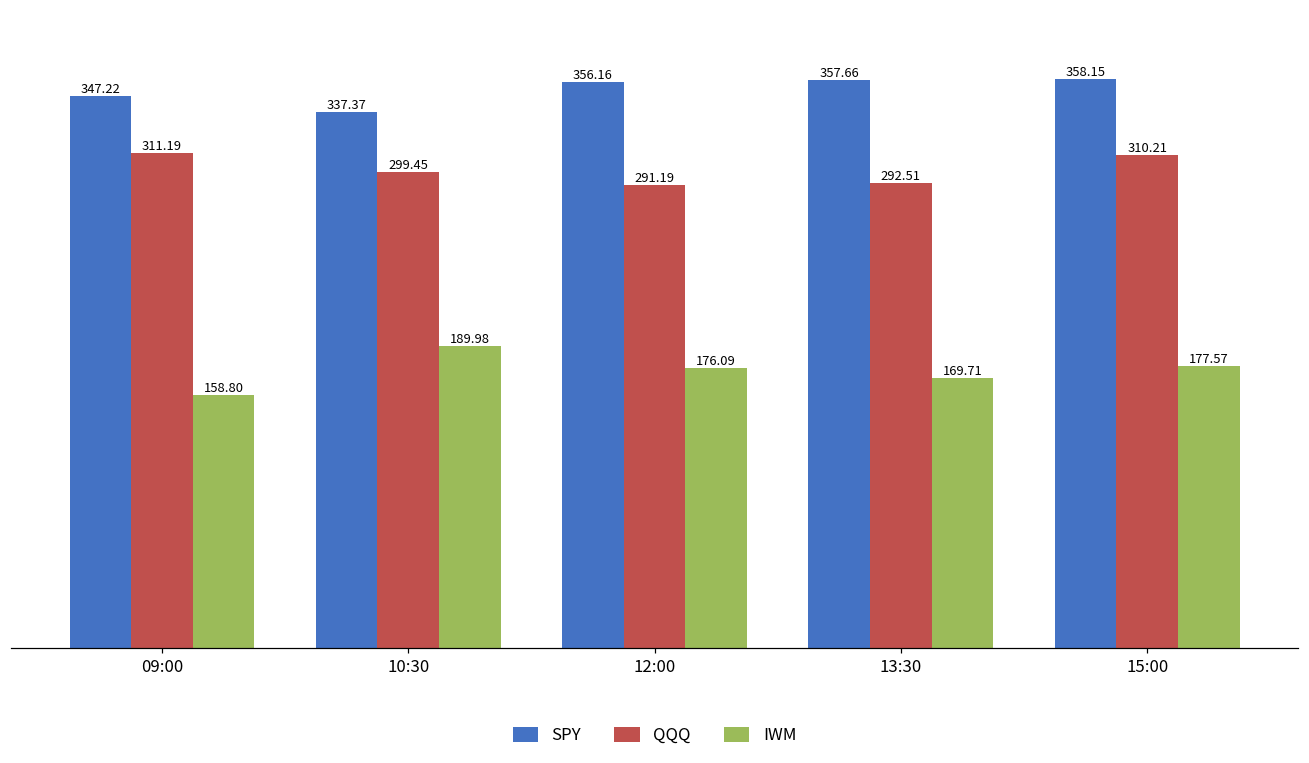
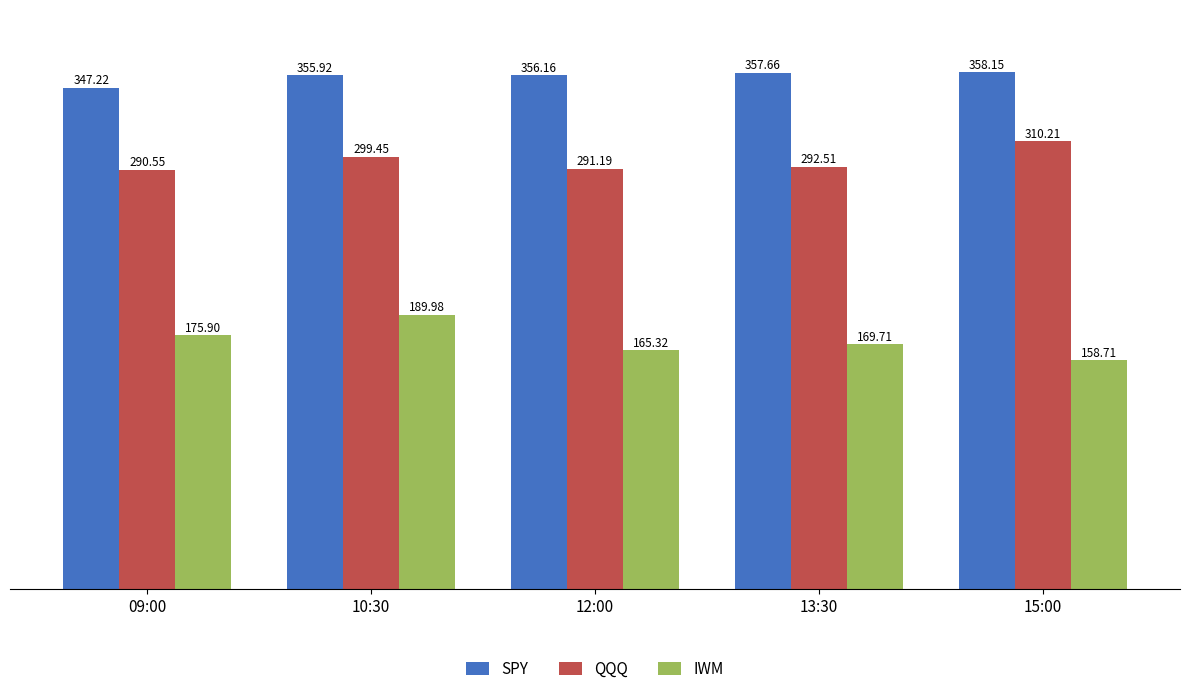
  {
    "SPY": {
      "09:00": 347.22,
-     "10:30": 337.37,
+     "10:30": 355.92,
      "12:00": 356.16,
      "13:30": 357.66,
      "15:00": 358.15
    },
    "QQQ": {
-     "09:00": 311.19,
+     "09:00": 290.55,
      "10:30": 299.45,
      "12:00": 291.19,
      "13:30": 292.51,
      "15:00": 310.21
    },
    "IWM": {
-     "09:00": 158.80,
+     "09:00": 175.90,
      "10:30": 189.98,
-     "12:00": 176.09,
+     "12:00": 165.32,
      "13:30": 169.71,
-     "15:00": 177.57
+     "15:00": 158.71
    }
  }
